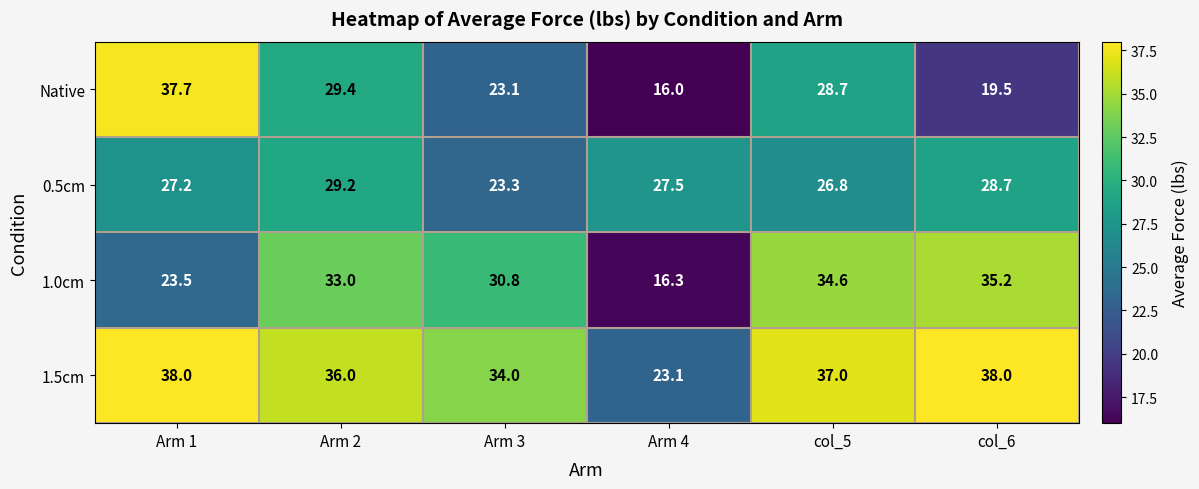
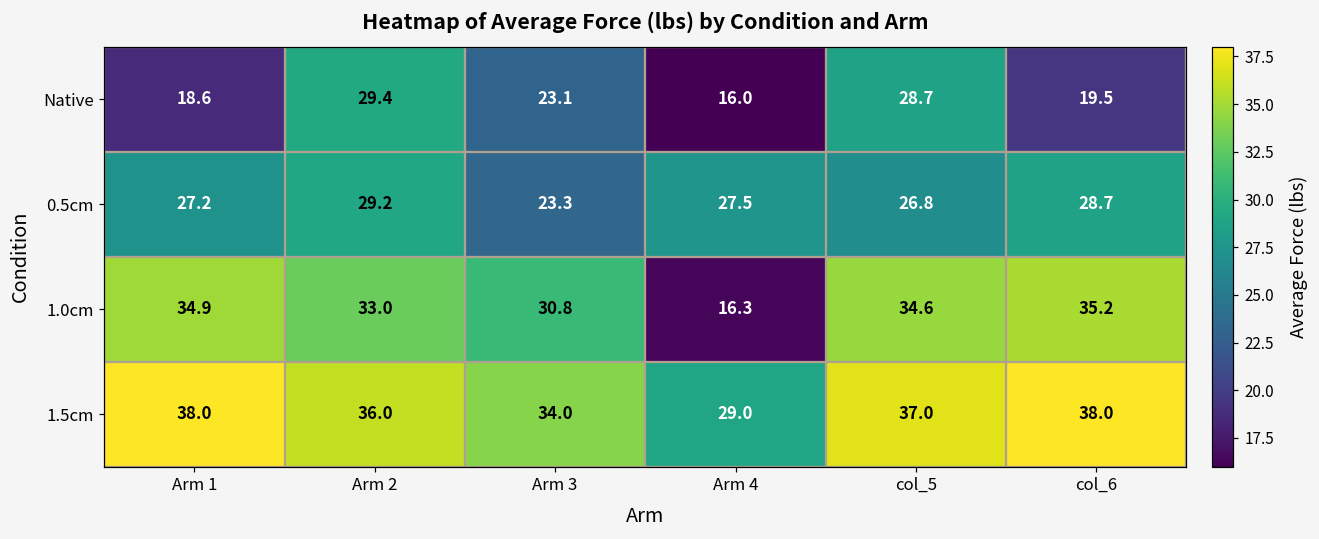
  {
    "Native": {
-     "Arm 1": 37.7,
+     "Arm 1": 18.6,
      "Arm 2": 29.4,
      "Arm 3": 23.1,
      "Arm 4": 16.0,
      "col_5": 28.7,
      "col_6": 19.5
    },
    "0.5cm": {
      "Arm 1": 27.2,
      "Arm 2": 29.2,
      "Arm 3": 23.3,
      "Arm 4": 27.5,
      "col_5": 26.8,
      "col_6": 28.7
    },
    "1.0cm": {
-     "Arm 1": 23.5,
+     "Arm 1": 34.9,
      "Arm 2": 33.0,
      "Arm 3": 30.8,
      "Arm 4": 16.3,
      "col_5": 34.6,
      "col_6": 35.2
    },
    "1.5cm": {
      "Arm 1": 38.0,
      "Arm 2": 36.0,
      "Arm 3": 34.0,
-     "Arm 4": 23.1,
+     "Arm 4": 29.0,
      "col_5": 37.0,
      "col_6": 38.0
    }
  }
